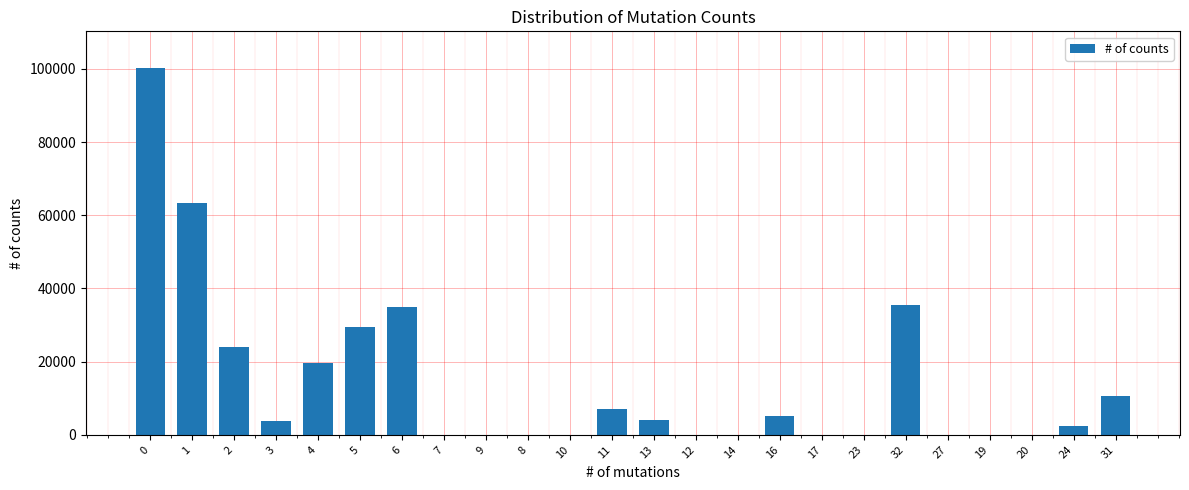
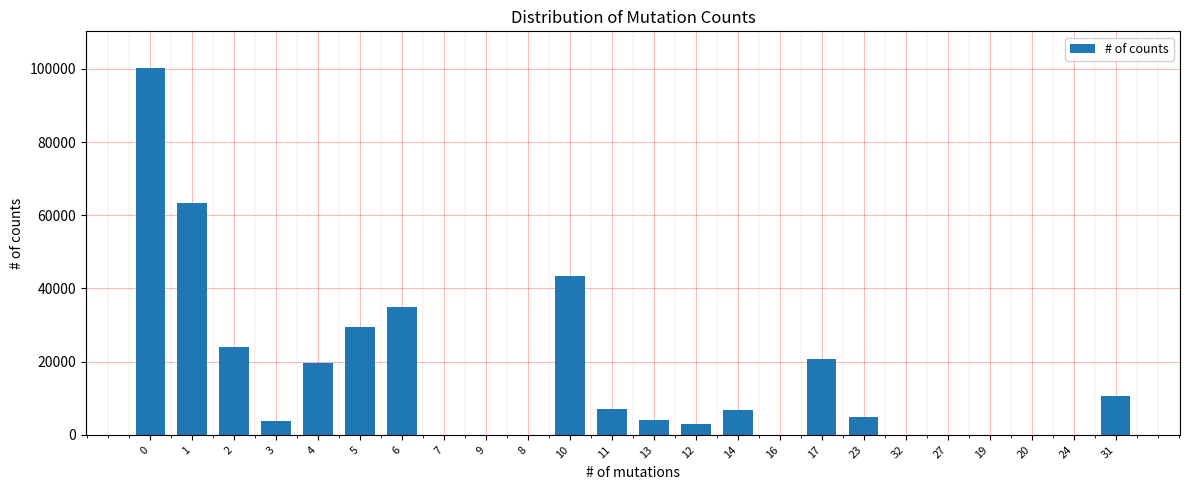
  {
    "0": 100000,
    "1": 63000,
    "2": 24000,
    "3": 4000,
    "4": 20000,
    "5": 30000,
    "6": 35000,
-   "10": 0,
+   "10": 43000,
    "11": 7000,
    "13": 4000,
-   "12": 0,
-   "14": 0,
-   "16": 5000,
-   "17": 0,
-   "23": 0,
-   "32": 35000,
-   "24": 2000,
+   "12": 3000,
+   "14": 7000,
+   "16": 0,
+   "17": 21000,
+   "23": 5000,
+   "32": 0,
+   "24": 0,
    "31": 11000
  }
